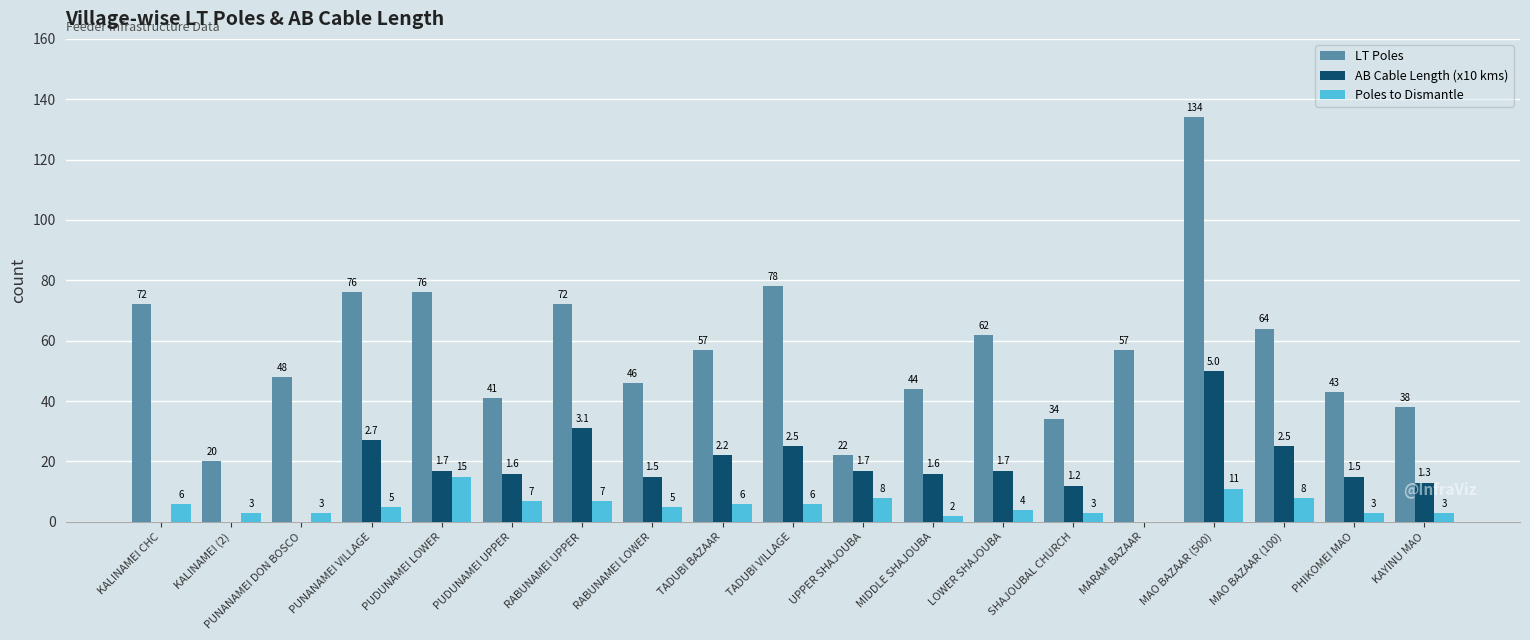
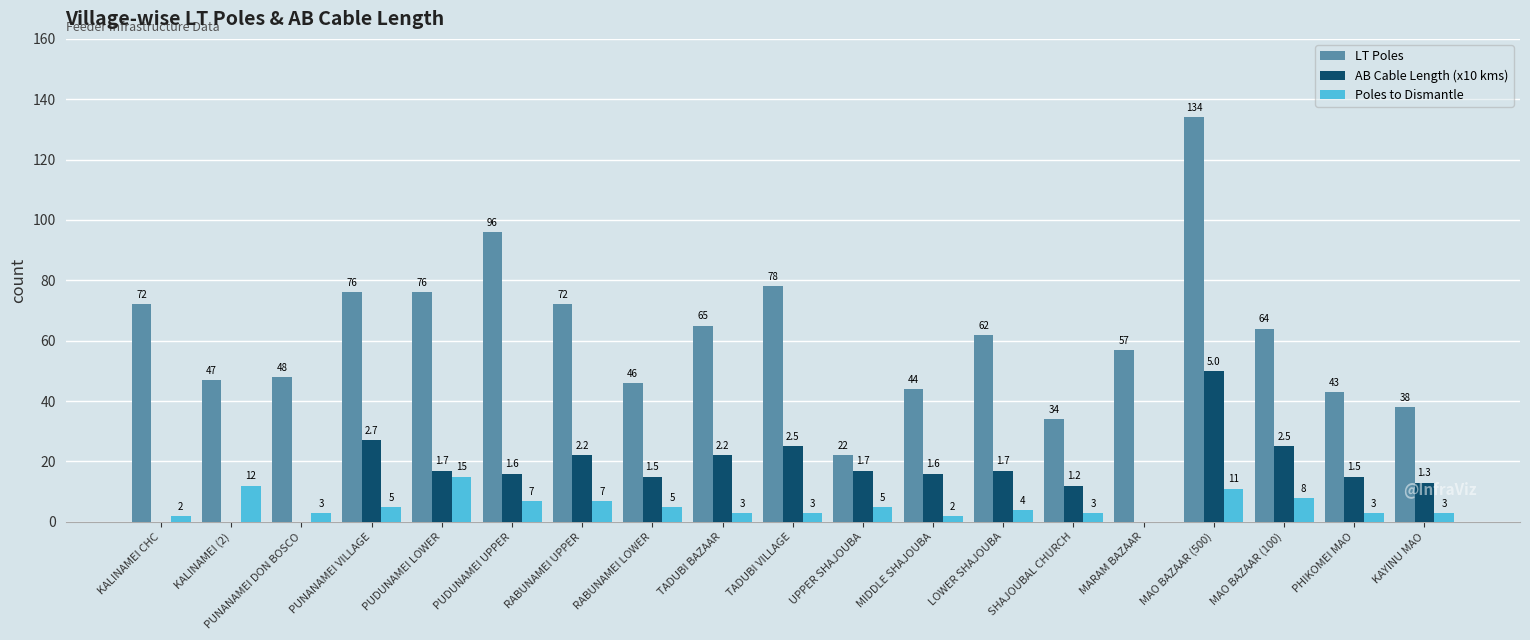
  {
    "LT Poles": {
      "KALINAMEI CHC": 72,
-     "KALINAMEI (2)": 20,
+     "KALINAMEI (2)": 47,
      "PUNANAMEI DON BOSCO": 48,
      "PUNANAMEI VILLAGE": 76,
      "PUDUNAMEI LOWER": 76,
-     "PUDUNAMEI UPPER": 41,
+     "PUDUNAMEI UPPER": 96,
      "RABUNAMEI UPPER": 72,
      "RABUNAMEI LOWER": 46,
-     "TADUBI BAZAAR": 57,
+     "TADUBI BAZAAR": 65,
      "TADUBI VILLAGE": 78,
      "UPPER SHAJOUBA": 22,
      "MIDDLE SHAJOUBA": 44,
      "LOWER SHAJOUBA": 62,
      "SHAJOUBAL CHURCH": 34,
      "MARAM BAZAAR": 57,
      "MAO BAZAAR (500)": 134,
      "MAO BAZAAR (100)": 64,
      "PHIKOMEI MAO": 43,
      "KAYINU MAO": 38
    },
    "AB Cable Length (x10 kms)": {
-     "RABUNAMEI UPPER": 3.1
+     "RABUNAMEI UPPER": 2.2
    },
    "Poles to Dismantle": {
-     "KALINAMEI CHC": 6,
-     "KALINAMEI (2)": 3,
+     "KALINAMEI CHC": 2,
+     "KALINAMEI (2)": 12,
      "PUNANAMEI DON BOSCO": 3,
      "PUNANAMEI VILLAGE": 5,
      "PUDUNAMEI LOWER": 15,
      "PUDUNAMEI UPPER": 7,
      "RABUNAMEI UPPER": 7,
      "RABUNAMEI LOWER": 5,
-     "TADUBI BAZAAR": 6,
-     "TADUBI VILLAGE": 6,
-     "UPPER SHAJOUBA": 8,
+     "TADUBI BAZAAR": 3,
+     "TADUBI VILLAGE": 3,
+     "UPPER SHAJOUBA": 5,
      "MIDDLE SHAJOUBA": 2,
      "LOWER SHAJOUBA": 4,
      "SHAJOUBAL CHURCH": 3,
      "MAO BAZAAR (500)": 11,
      "MAO BAZAAR (100)": 8,
      "PHIKOMEI MAO": 3,
      "KAYINU MAO": 3
    }
  }
